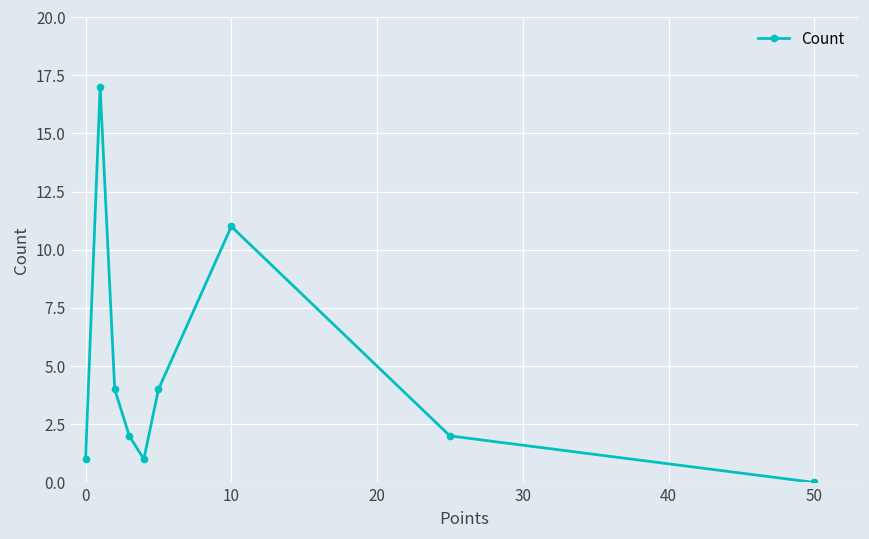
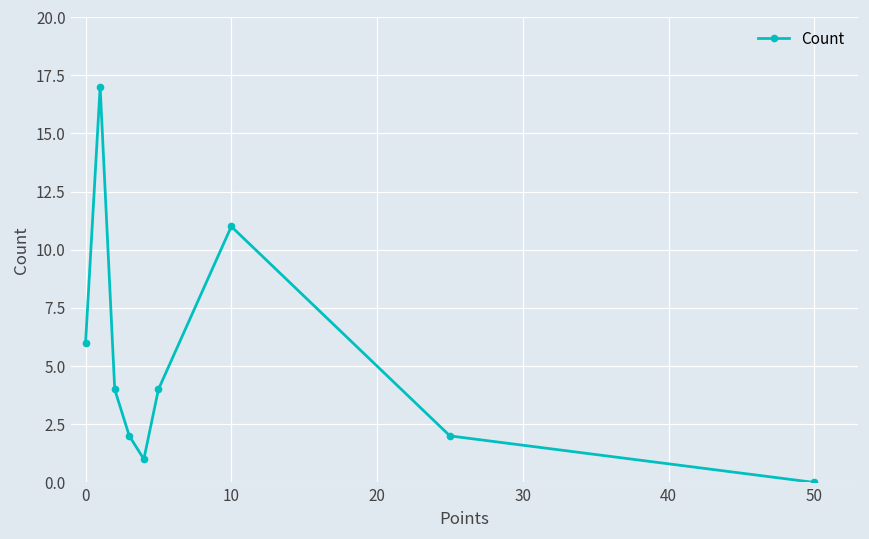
  {
-   "0": 1,
+   "0": 6,
    "10": 11,
    "50": 0
  }
